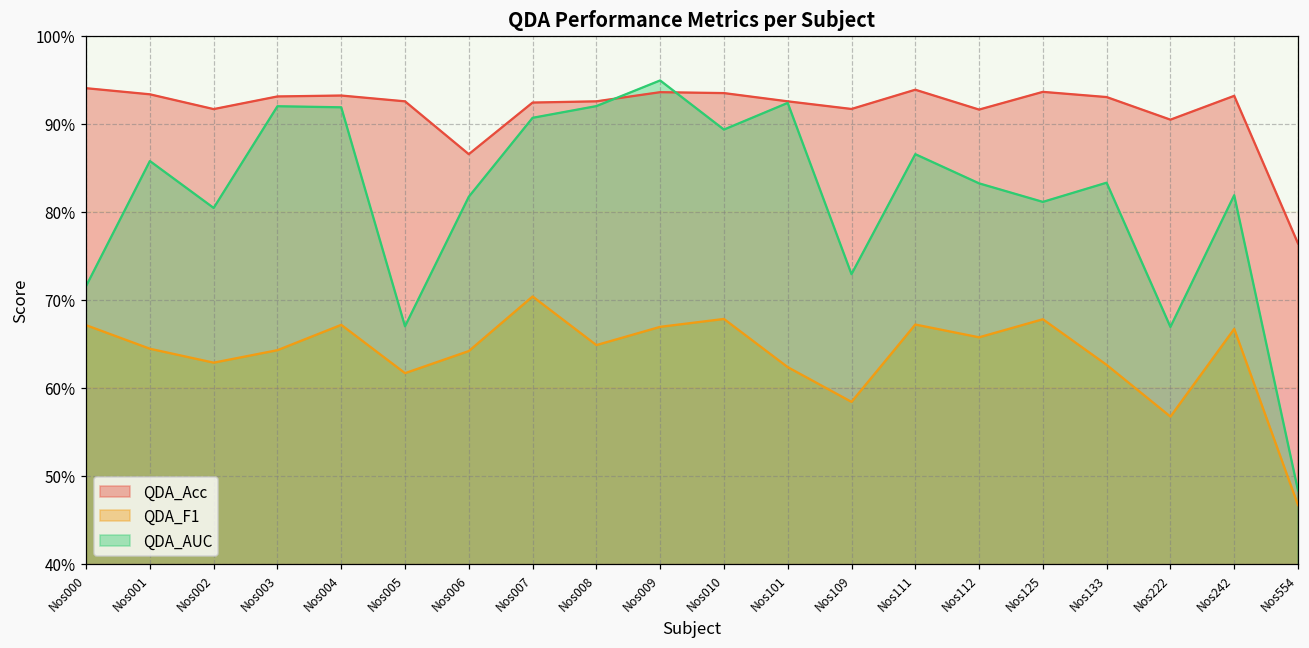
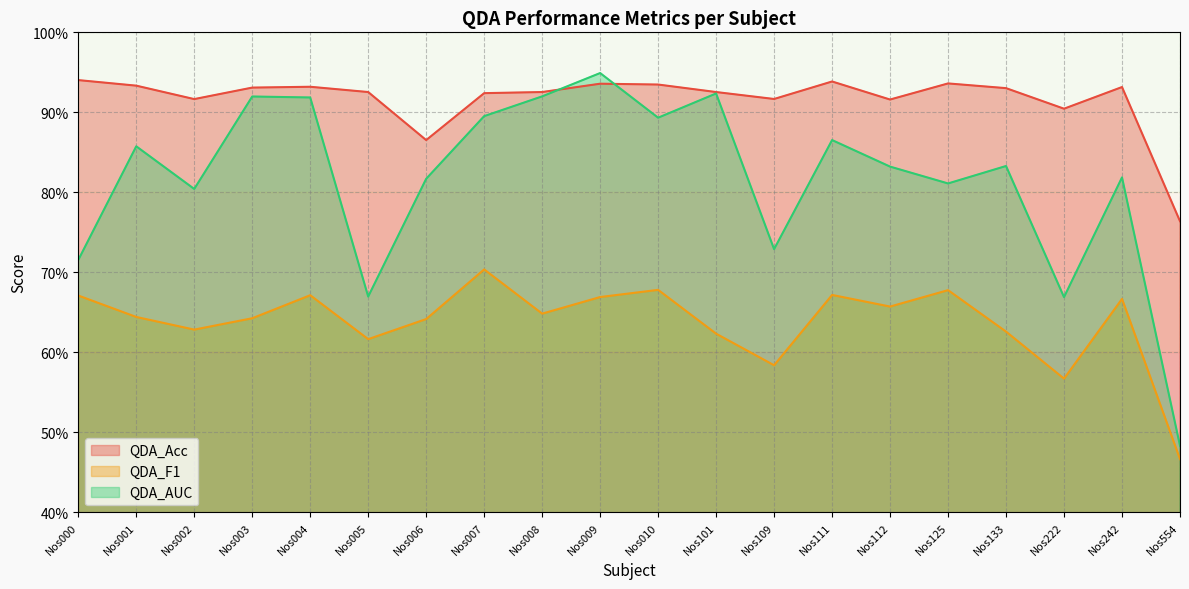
  {
    "QDA_AUC": {
      "Nos000": "72%",
      "Nos001": "86%",
      "Nos002": "80%",
      "Nos003": "92%",
      "Nos004": "92%",
      "Nos005": "67%",
      "Nos006": "82%",
-     "Nos007": "91%",
+     "Nos007": "90%",
      "Nos008": "92%",
      "Nos009": "95%",
      "Nos010": "89%",
      "Nos109": "73%",
      "Nos111": "87%",
      "Nos112": "83%",
      "Nos125": "81%",
      "Nos133": "83%",
      "Nos222": "67%",
      "Nos242": "82%",
      "Nos554": "48%"
    }
  }
